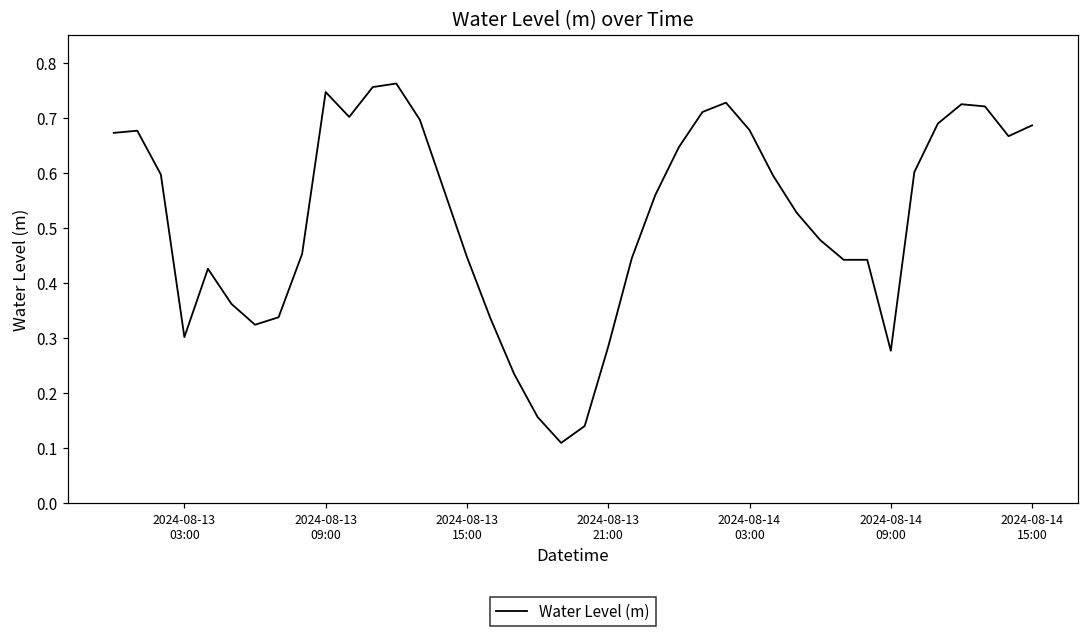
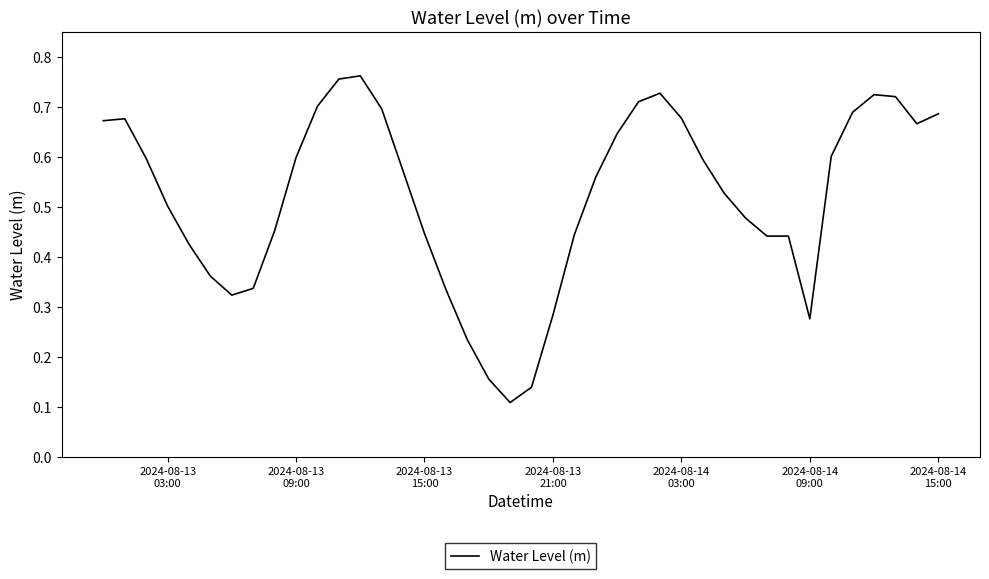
  {
-   "2024-08-13 03:00": 0.30,
-   "2024-08-13 09:00": 0.75,
+   "2024-08-13 03:00": 0.50,
+   "2024-08-13 09:00": 0.60,
    "2024-08-13 15:00": 0.45,
    "2024-08-13 21:00": 0.28,
    "2024-08-14 03:00": 0.68,
    "2024-08-14 09:00": 0.28,
    "2024-08-14 15:00": 0.69
  }
